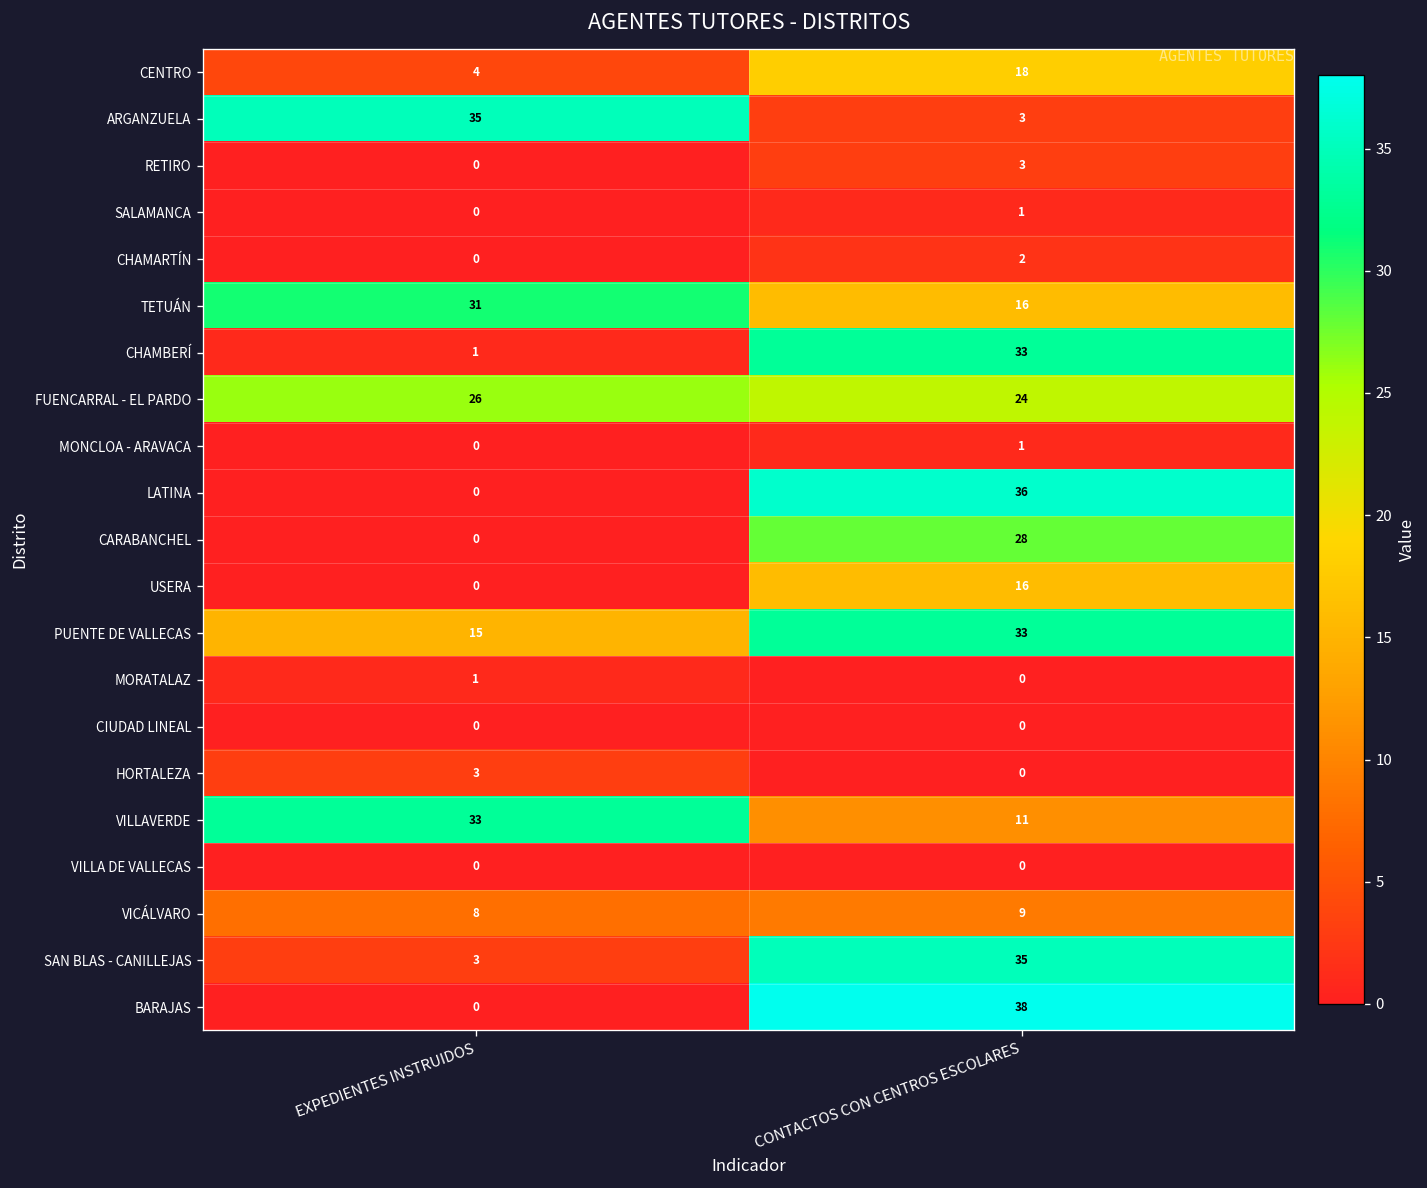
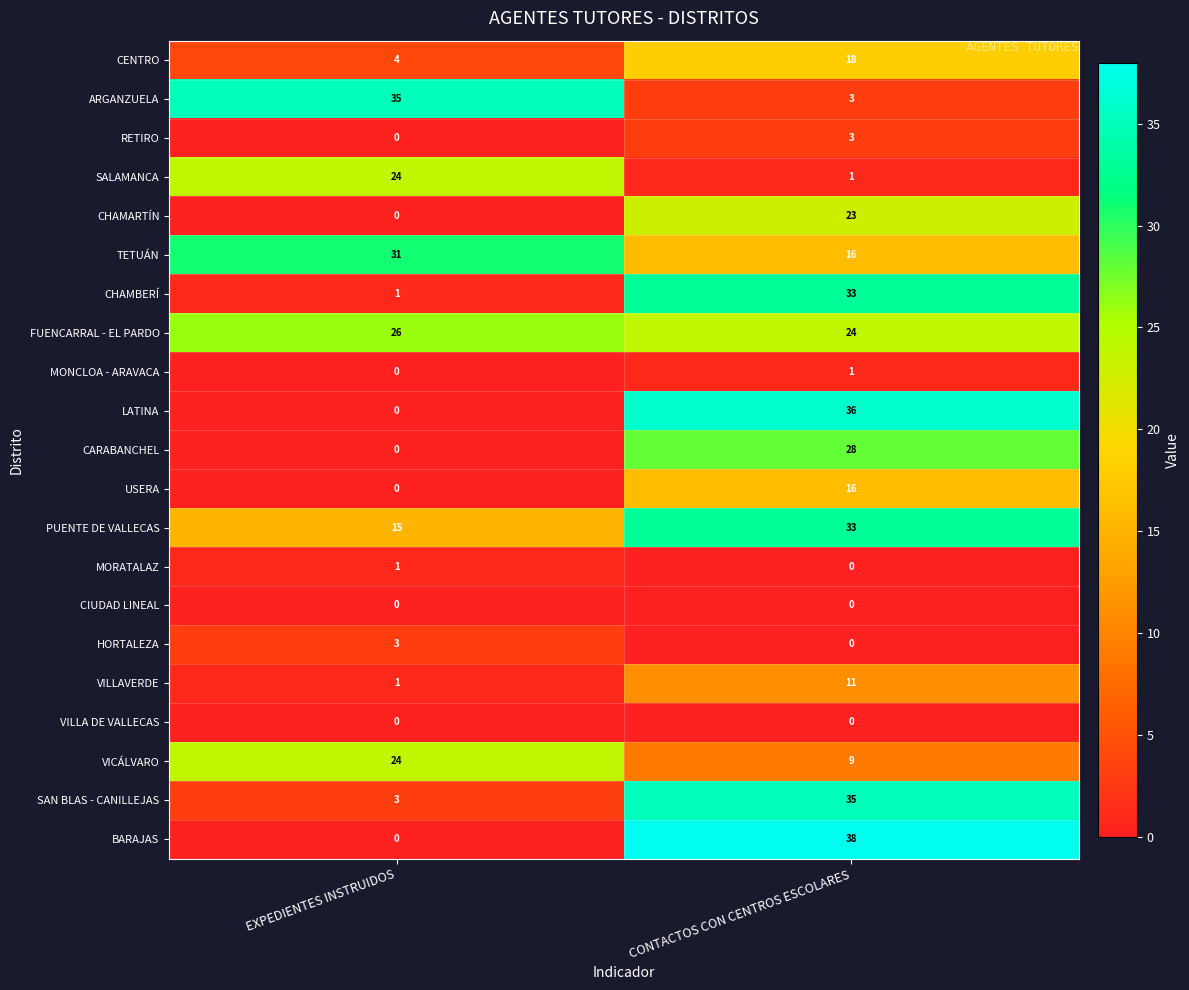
  {
    "CENTRO": {
      "EXPEDIENTES INSTRUIDOS": 4
    },
    "ARGANZUELA": {
      "EXPEDIENTES INSTRUIDOS": 35,
      "CONTACTOS CON CENTROS ESCOLARES": 3
    },
    "RETIRO": {
      "EXPEDIENTES INSTRUIDOS": 0,
      "CONTACTOS CON CENTROS ESCOLARES": 3
    },
    "SALAMANCA": {
-     "EXPEDIENTES INSTRUIDOS": 0,
+     "EXPEDIENTES INSTRUIDOS": 24,
      "CONTACTOS CON CENTROS ESCOLARES": 1
    },
    "CHAMARTÍN": {
      "EXPEDIENTES INSTRUIDOS": 0,
-     "CONTACTOS CON CENTROS ESCOLARES": 2
+     "CONTACTOS CON CENTROS ESCOLARES": 23
    },
    "TETUÁN": {
      "EXPEDIENTES INSTRUIDOS": 31,
      "CONTACTOS CON CENTROS ESCOLARES": 16
    },
    "CHAMBERÍ": {
      "EXPEDIENTES INSTRUIDOS": 1,
      "CONTACTOS CON CENTROS ESCOLARES": 33
    },
    "FUENCARRAL - EL PARDO": {
      "EXPEDIENTES INSTRUIDOS": 26,
      "CONTACTOS CON CENTROS ESCOLARES": 24
    },
    "MONCLOA - ARAVACA": {
      "EXPEDIENTES INSTRUIDOS": 0,
      "CONTACTOS CON CENTROS ESCOLARES": 1
    },
    "LATINA": {
      "EXPEDIENTES INSTRUIDOS": 0,
      "CONTACTOS CON CENTROS ESCOLARES": 36
    },
    "CARABANCHEL": {
      "EXPEDIENTES INSTRUIDOS": 0,
      "CONTACTOS CON CENTROS ESCOLARES": 28
    },
    "USERA": {
      "EXPEDIENTES INSTRUIDOS": 0,
      "CONTACTOS CON CENTROS ESCOLARES": 16
    },
    "PUENTE DE VALLECAS": {
      "EXPEDIENTES INSTRUIDOS": 15,
      "CONTACTOS CON CENTROS ESCOLARES": 33
    },
    "MORATALAZ": {
      "EXPEDIENTES INSTRUIDOS": 1,
      "CONTACTOS CON CENTROS ESCOLARES": 0
    },
    "CIUDAD LINEAL": {
      "EXPEDIENTES INSTRUIDOS": 0,
      "CONTACTOS CON CENTROS ESCOLARES": 0
    },
    "HORTALEZA": {
      "EXPEDIENTES INSTRUIDOS": 3,
      "CONTACTOS CON CENTROS ESCOLARES": 0
    },
    "VILLAVERDE": {
-     "EXPEDIENTES INSTRUIDOS": 33,
+     "EXPEDIENTES INSTRUIDOS": 1,
      "CONTACTOS CON CENTROS ESCOLARES": 11
    },
    "VILLA DE VALLECAS": {
      "EXPEDIENTES INSTRUIDOS": 0,
      "CONTACTOS CON CENTROS ESCOLARES": 0
    },
    "VICÁLVARO": {
-     "EXPEDIENTES INSTRUIDOS": 8,
+     "EXPEDIENTES INSTRUIDOS": 24,
      "CONTACTOS CON CENTROS ESCOLARES": 9
    },
    "SAN BLAS - CANILLEJAS": {
      "EXPEDIENTES INSTRUIDOS": 3,
      "CONTACTOS CON CENTROS ESCOLARES": 35
    },
    "BARAJAS": {
      "EXPEDIENTES INSTRUIDOS": 0,
      "CONTACTOS CON CENTROS ESCOLARES": 38
    }
  }
